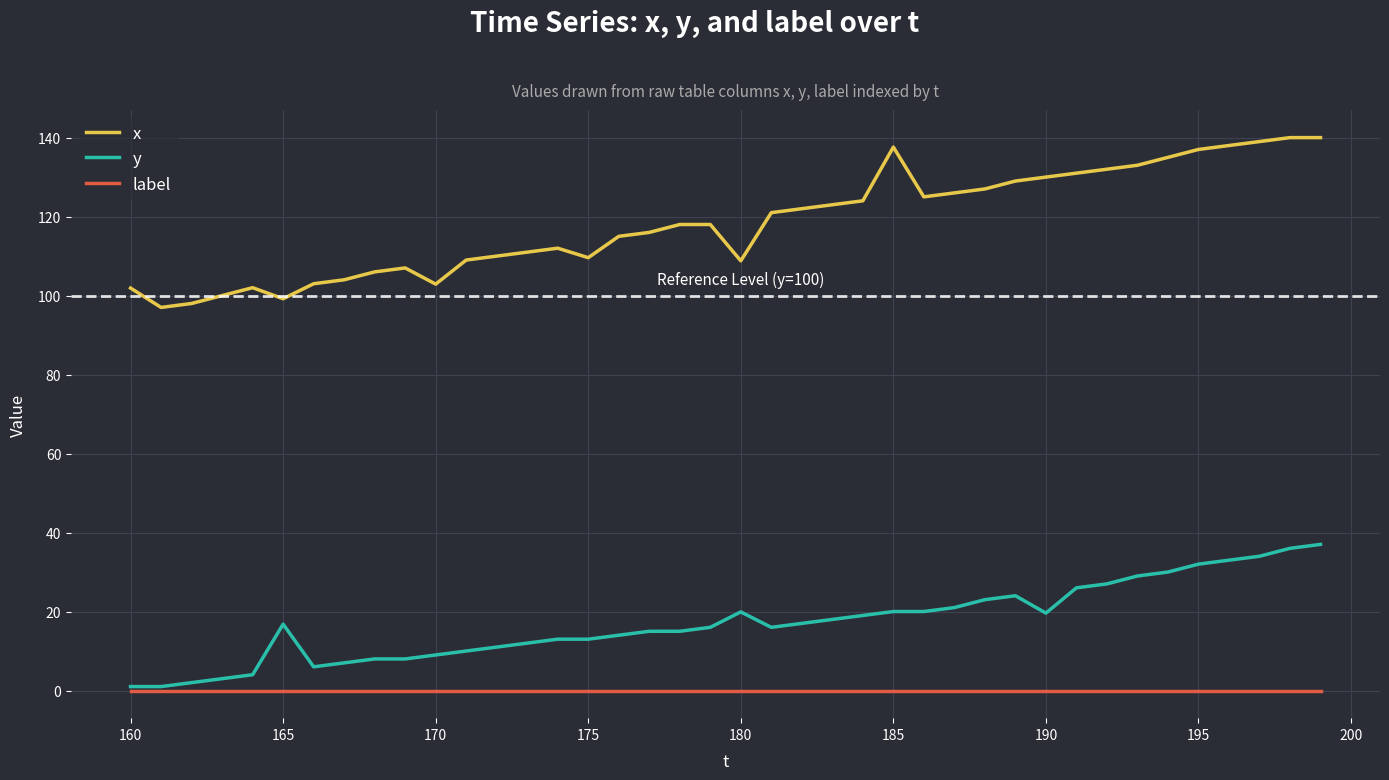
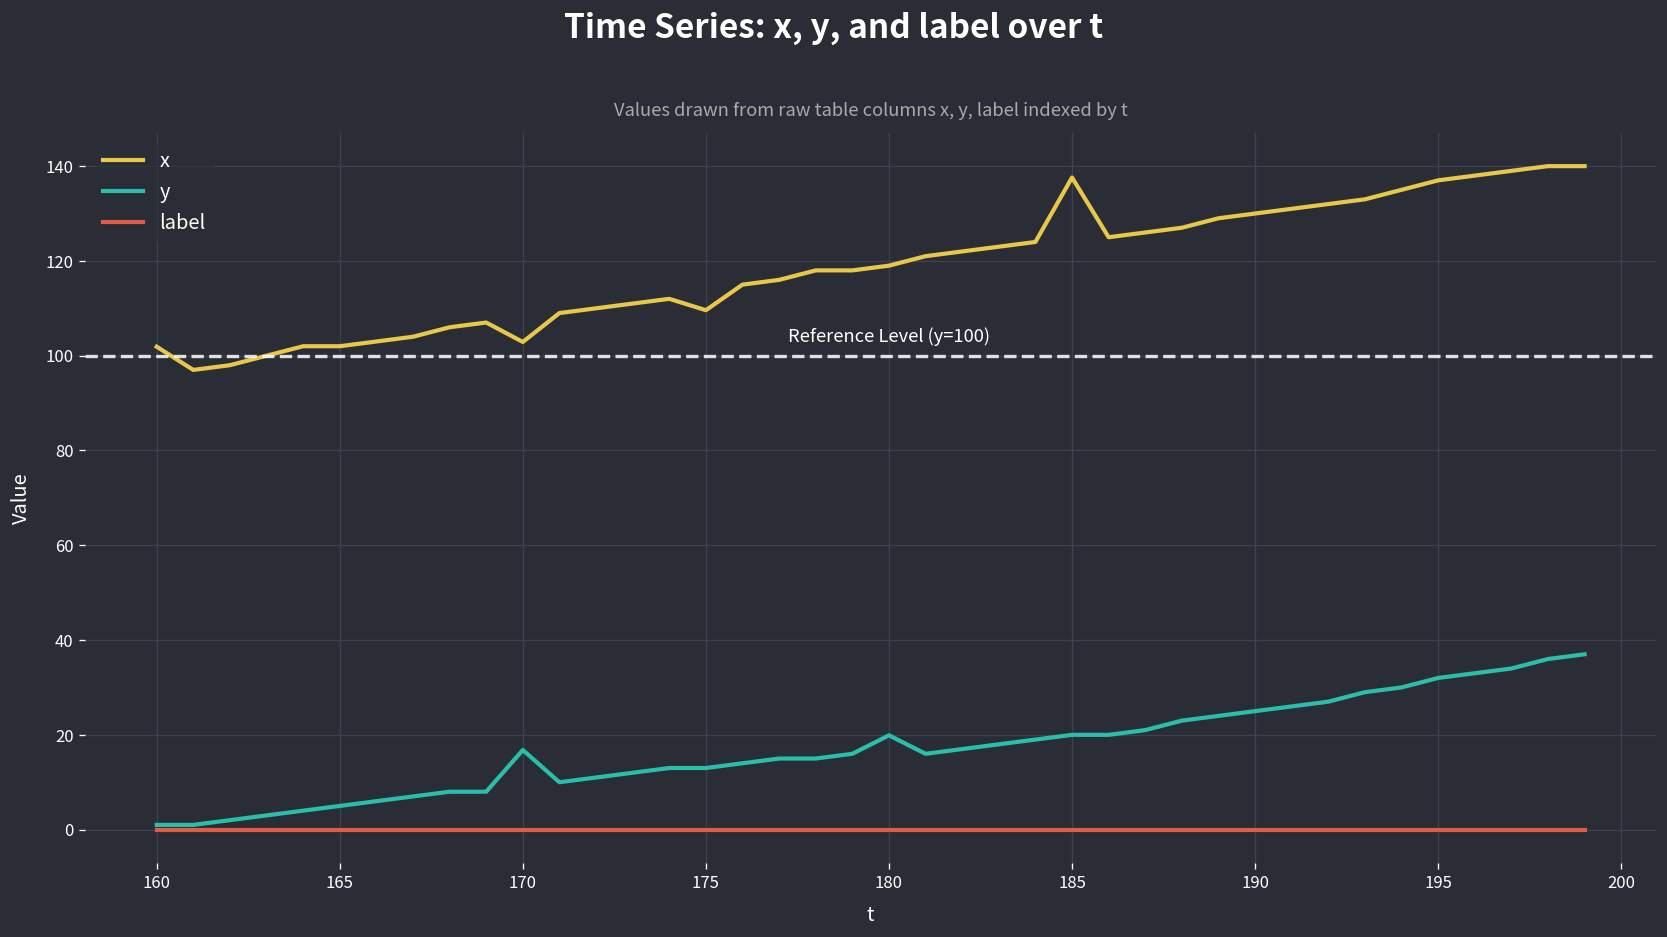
  {
    "x": {
      "160": 102,
-     "165": 99,
+     "165": 102,
      "170": 103,
      "175": 110,
-     "180": 109,
+     "180": 119,
      "185": 138,
      "190": 130,
      "195": 137
    },
    "y": {
      "160": 1,
-     "165": 17,
-     "170": 9,
+     "165": 5,
+     "170": 17,
      "175": 13,
      "180": 20,
      "185": 20,
-     "190": 20,
+     "190": 25,
      "195": 32
    },
    "label": {
      "160": 0,
      "165": 0,
      "170": 0,
      "175": 0,
      "180": 0,
      "185": 0,
      "190": 0,
      "195": 0
    }
  }
